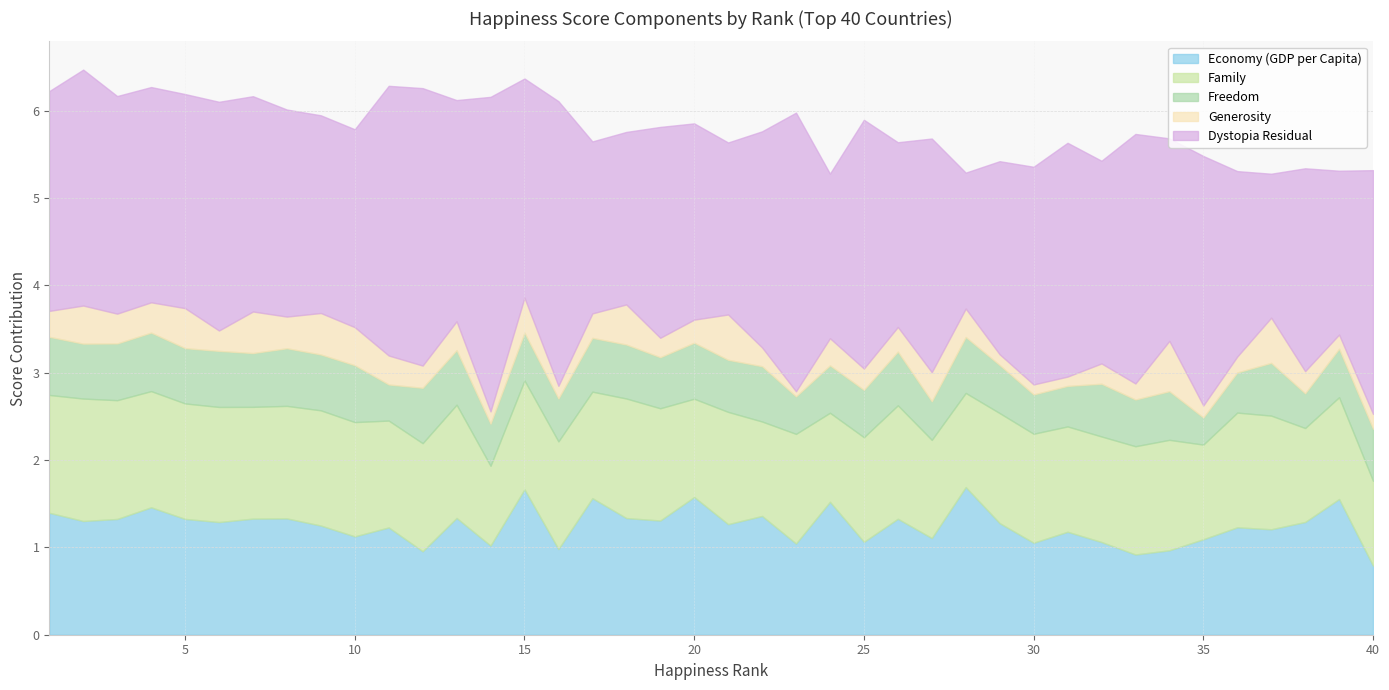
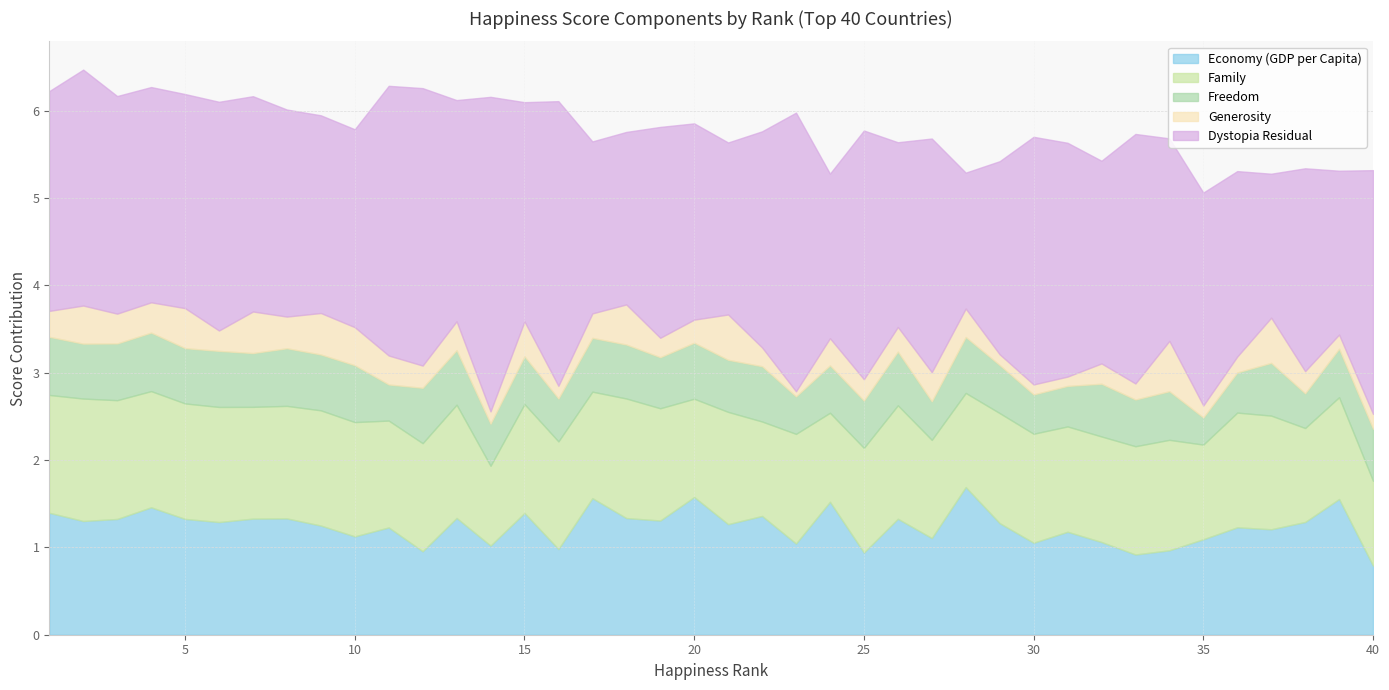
  {
    "Economy (GDP per Capita)": {
      "5": 1.3,
      "10": 1.1,
-     "15": 1.7,
+     "15": 1.4,
      "20": 1.6,
-     "25": 1.1,
+     "25": 0.9,
      "30": 1.1,
      "35": 1.1,
      "40": 0.8
    },
    "Dystopia Residual": {
      "5": 2.5,
      "10": 2.3,
      "15": 2.5,
      "20": 2.2,
      "25": 2.8,
-     "30": 2.5,
-     "35": 2.9,
+     "30": 2.8,
+     "35": 2.4,
      "40": 2.8
    }
  }
